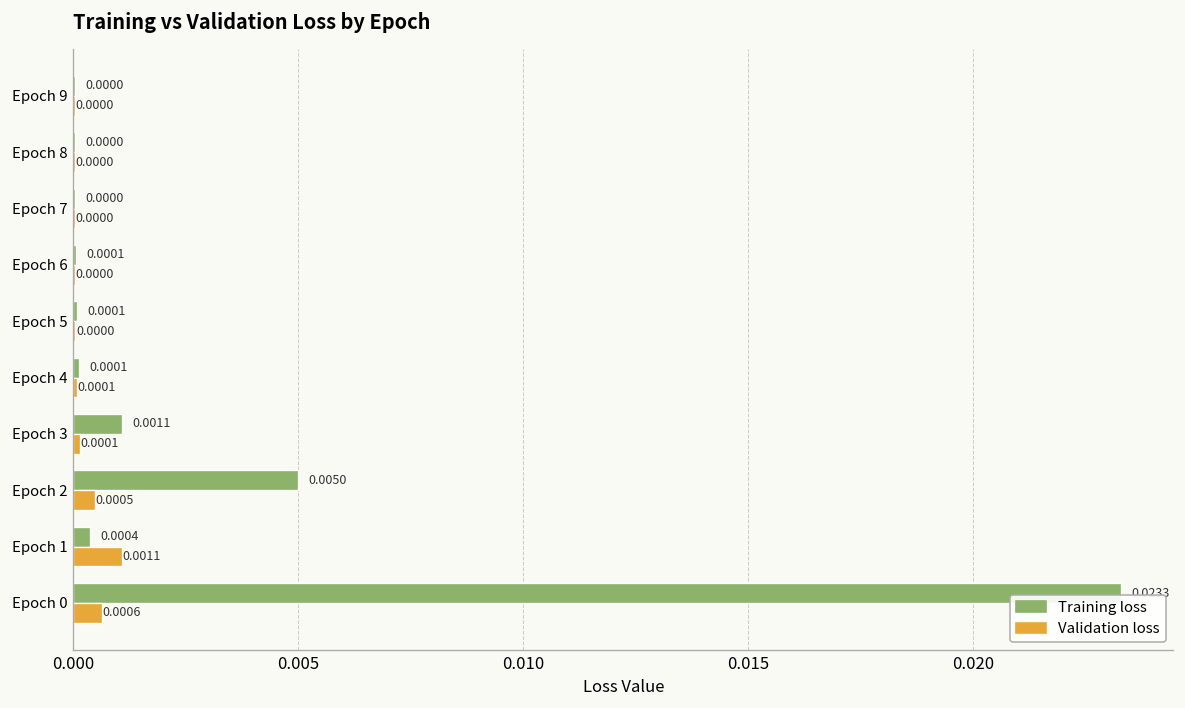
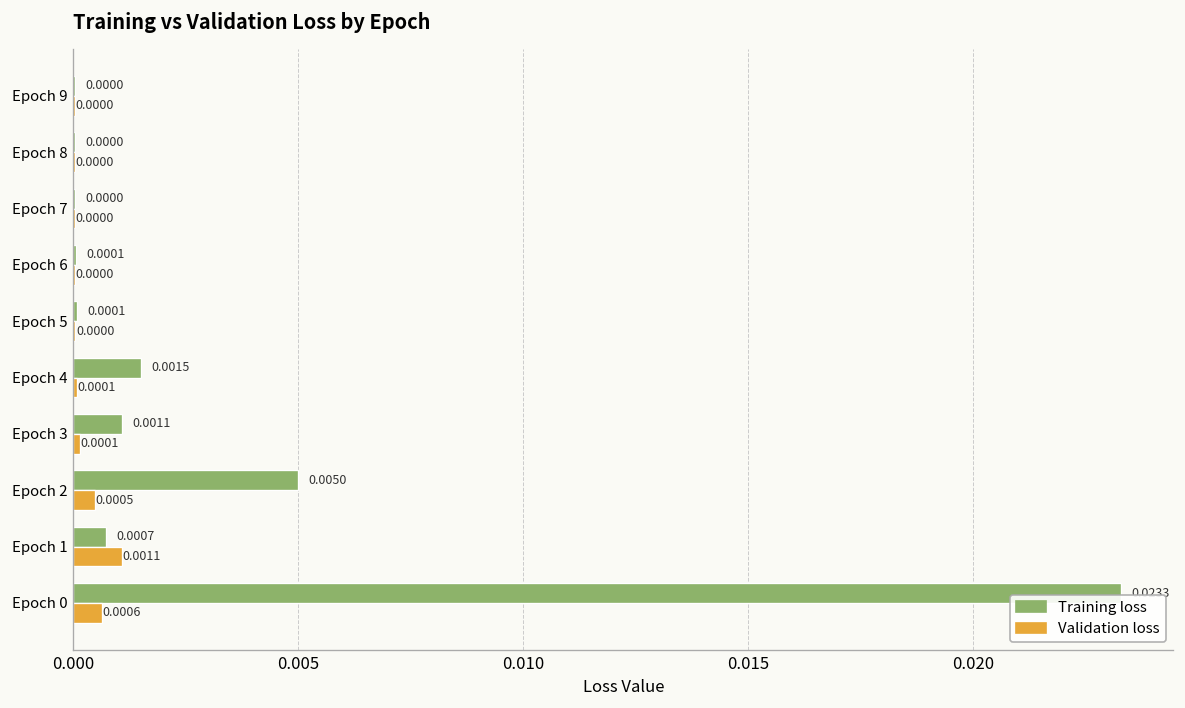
  {
    "Training loss": {
      "Epoch 9": 0.0000,
      "Epoch 8": 0.0000,
      "Epoch 7": 0.0000,
      "Epoch 6": 0.0001,
      "Epoch 5": 0.0001,
-     "Epoch 4": 0.0001,
+     "Epoch 4": 0.0015,
      "Epoch 3": 0.0011,
      "Epoch 2": 0.0050,
-     "Epoch 1": 0.0004
+     "Epoch 1": 0.0007
    },
    "Validation loss": {
      "Epoch 9": 0.0000,
      "Epoch 8": 0.0000,
      "Epoch 7": 0.0000,
      "Epoch 6": 0.0000,
      "Epoch 5": 0.0000,
      "Epoch 4": 0.0001,
      "Epoch 3": 0.0001,
      "Epoch 2": 0.0005,
      "Epoch 1": 0.0011,
      "Epoch 0": 0.0006
    }
  }
